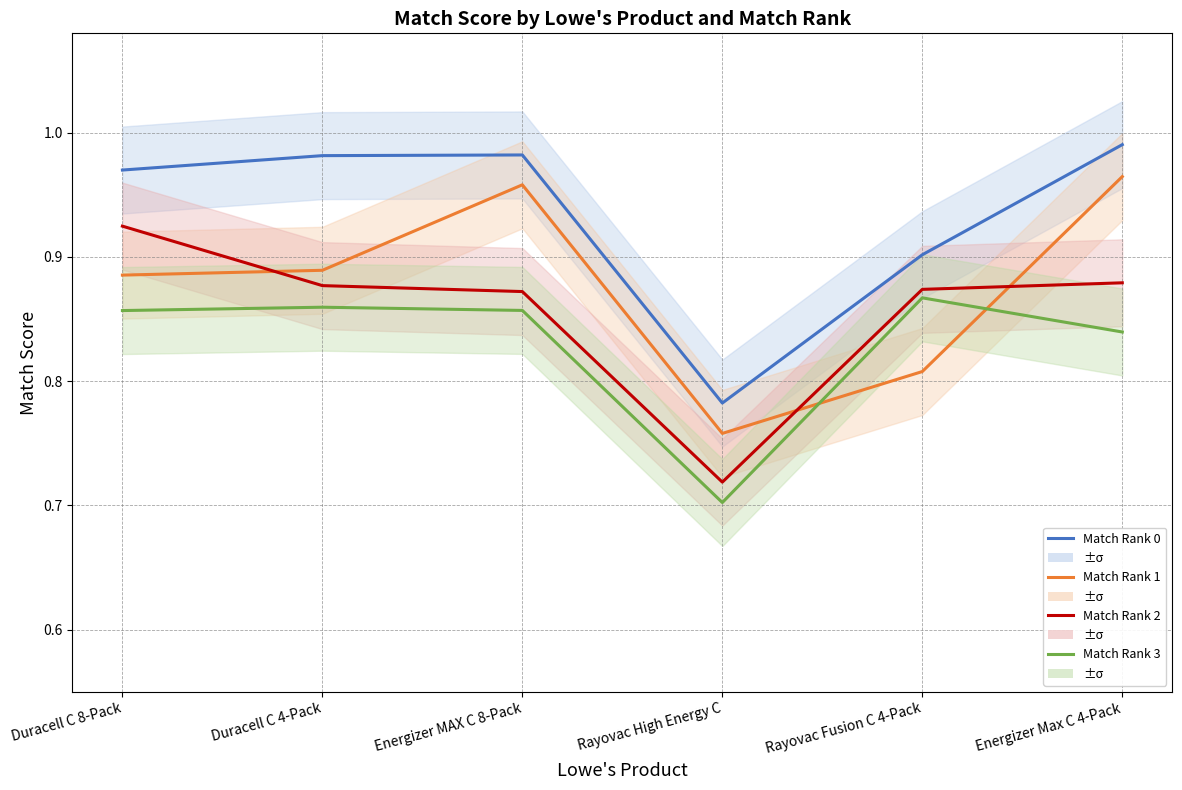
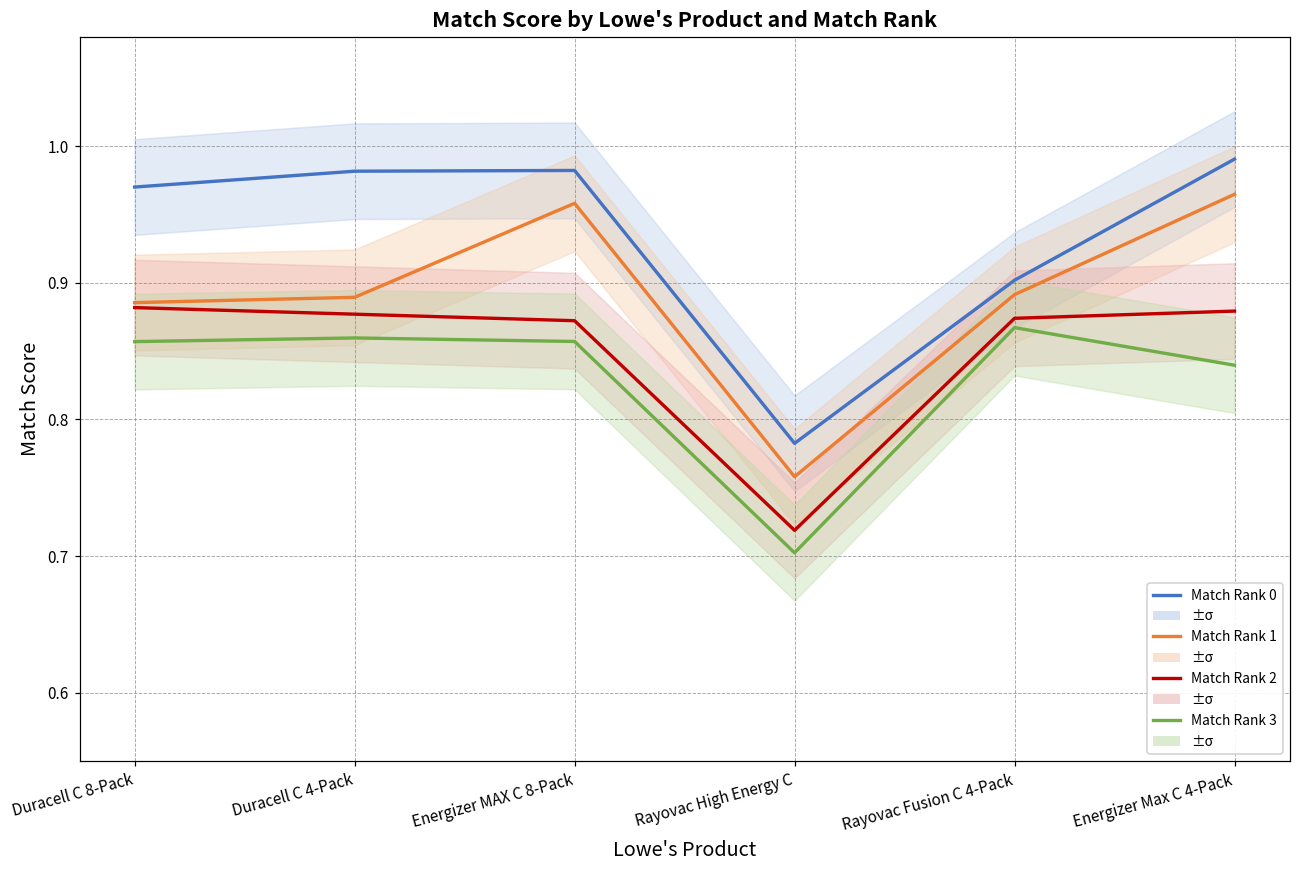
  {
    "Match Rank 0": {
      "Duracell C 8-Pack": 0.970,
      "Duracell C 4-Pack": 0.982,
      "Energizer MAX C 8-Pack": 0.982,
      "Rayovac High Energy C": 0.782,
      "Energizer Max C 4-Pack": 0.990
    },
    "Match Rank 1": {
      "Duracell C 8-Pack": 0.885,
      "Duracell C 4-Pack": 0.889,
      "Energizer MAX C 8-Pack": 0.958,
      "Rayovac High Energy C": 0.758,
-     "Rayovac Fusion C 4-Pack": 0.808,
+     "Rayovac Fusion C 4-Pack": 0.891,
      "Energizer Max C 4-Pack": 0.965
    },
    "Match Rank 2": {
-     "Duracell C 8-Pack": 0.925,
+     "Duracell C 8-Pack": 0.882,
      "Duracell C 4-Pack": 0.877,
      "Energizer MAX C 8-Pack": 0.872,
      "Rayovac High Energy C": 0.719,
      "Rayovac Fusion C 4-Pack": 0.874,
      "Energizer Max C 4-Pack": 0.879
    },
    "Match Rank 3": {
      "Duracell C 8-Pack": 0.857,
      "Duracell C 4-Pack": 0.860,
      "Energizer MAX C 8-Pack": 0.857,
      "Rayovac High Energy C": 0.702,
      "Rayovac Fusion C 4-Pack": 0.867,
      "Energizer Max C 4-Pack": 0.840
    }
  }
